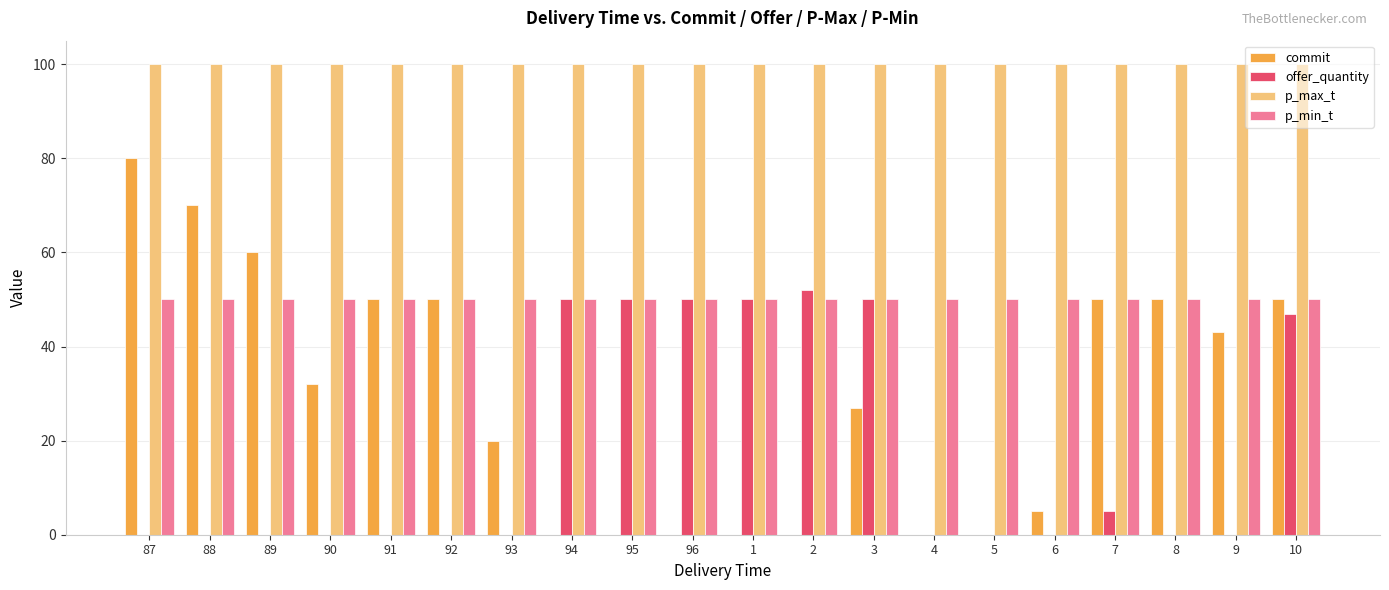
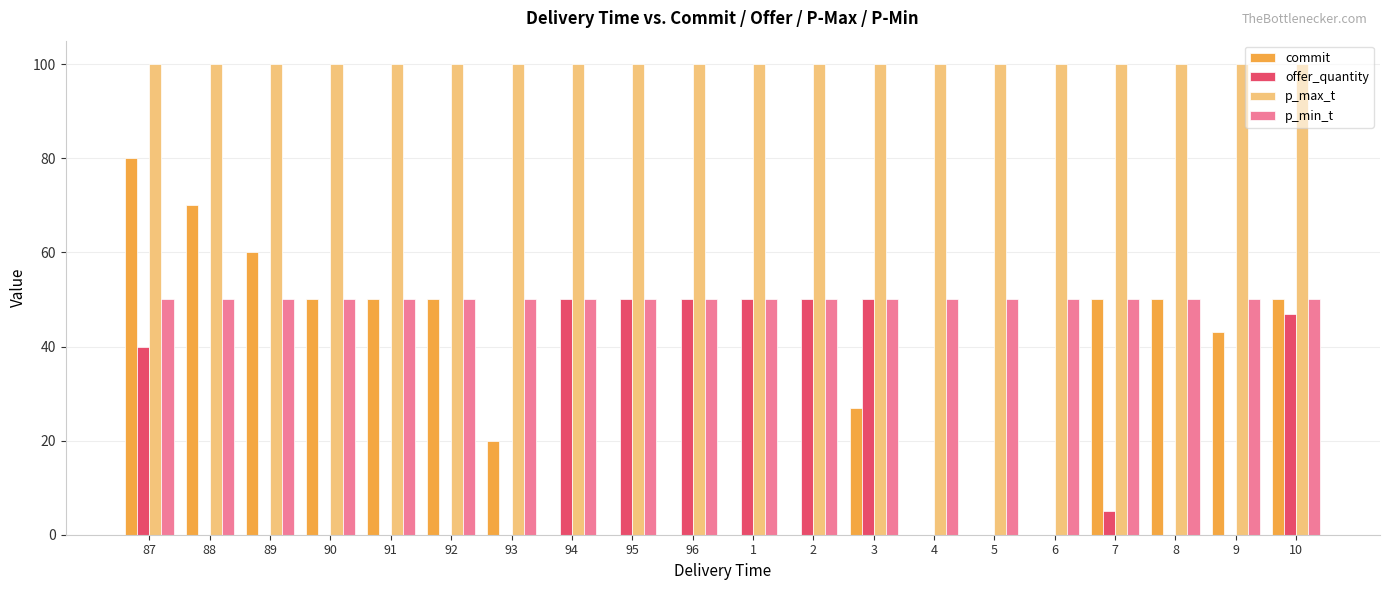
  {
    "commit": {
      "87": 80,
      "88": 70,
      "89": 60,
-     "90": 32,
+     "90": 50,
      "91": 50,
      "92": 50,
      "93": 20,
      "94": 0,
      "95": 0,
      "96": 0,
      "1": 0,
      "2": 0,
      "3": 27,
      "4": 0,
      "5": 0,
-     "6": 5,
+     "6": 0,
      "7": 50,
      "8": 50,
      "9": 43,
      "10": 50
    },
    "offer_quantity": {
-     "87": 0,
+     "87": 40,
      "88": 0,
      "89": 0,
      "90": 0,
      "91": 0,
      "92": 0,
      "93": 0,
      "94": 50,
      "95": 50,
      "96": 50,
      "1": 50,
-     "2": 52,
+     "2": 50,
      "3": 50,
      "4": 0,
      "5": 0,
      "6": 0,
      "7": 5,
      "8": 0,
      "9": 0,
      "10": 47
    },
    "p_max_t": {
      "87": 100,
      "88": 100,
      "89": 100,
      "90": 100,
      "91": 100,
      "92": 100,
      "93": 100,
      "94": 100,
      "95": 100,
      "96": 100,
      "1": 100,
      "2": 100,
      "3": 100,
      "4": 100,
      "5": 100,
      "6": 100,
      "7": 100,
      "8": 100,
      "9": 100
    },
    "p_min_t": {
      "87": 50,
      "88": 50,
      "89": 50,
      "90": 50,
      "91": 50,
      "92": 50,
      "93": 50,
      "94": 50,
      "95": 50,
      "96": 50,
      "1": 50,
      "2": 50,
      "3": 50,
      "4": 50,
      "5": 50,
      "6": 50,
      "7": 50,
      "8": 50,
      "9": 50,
      "10": 50
    }
  }
